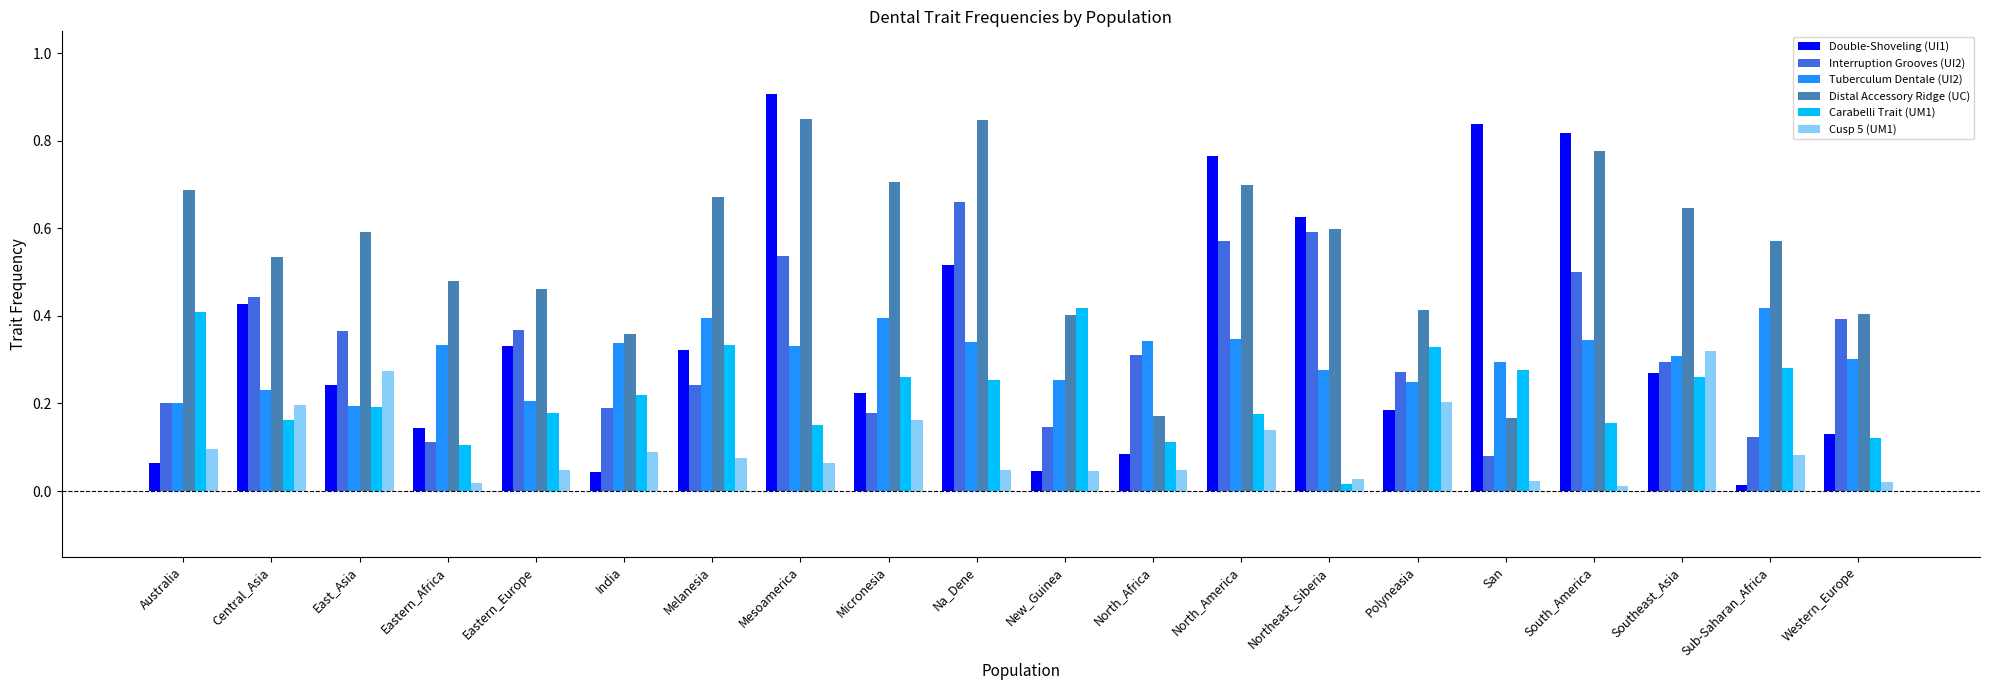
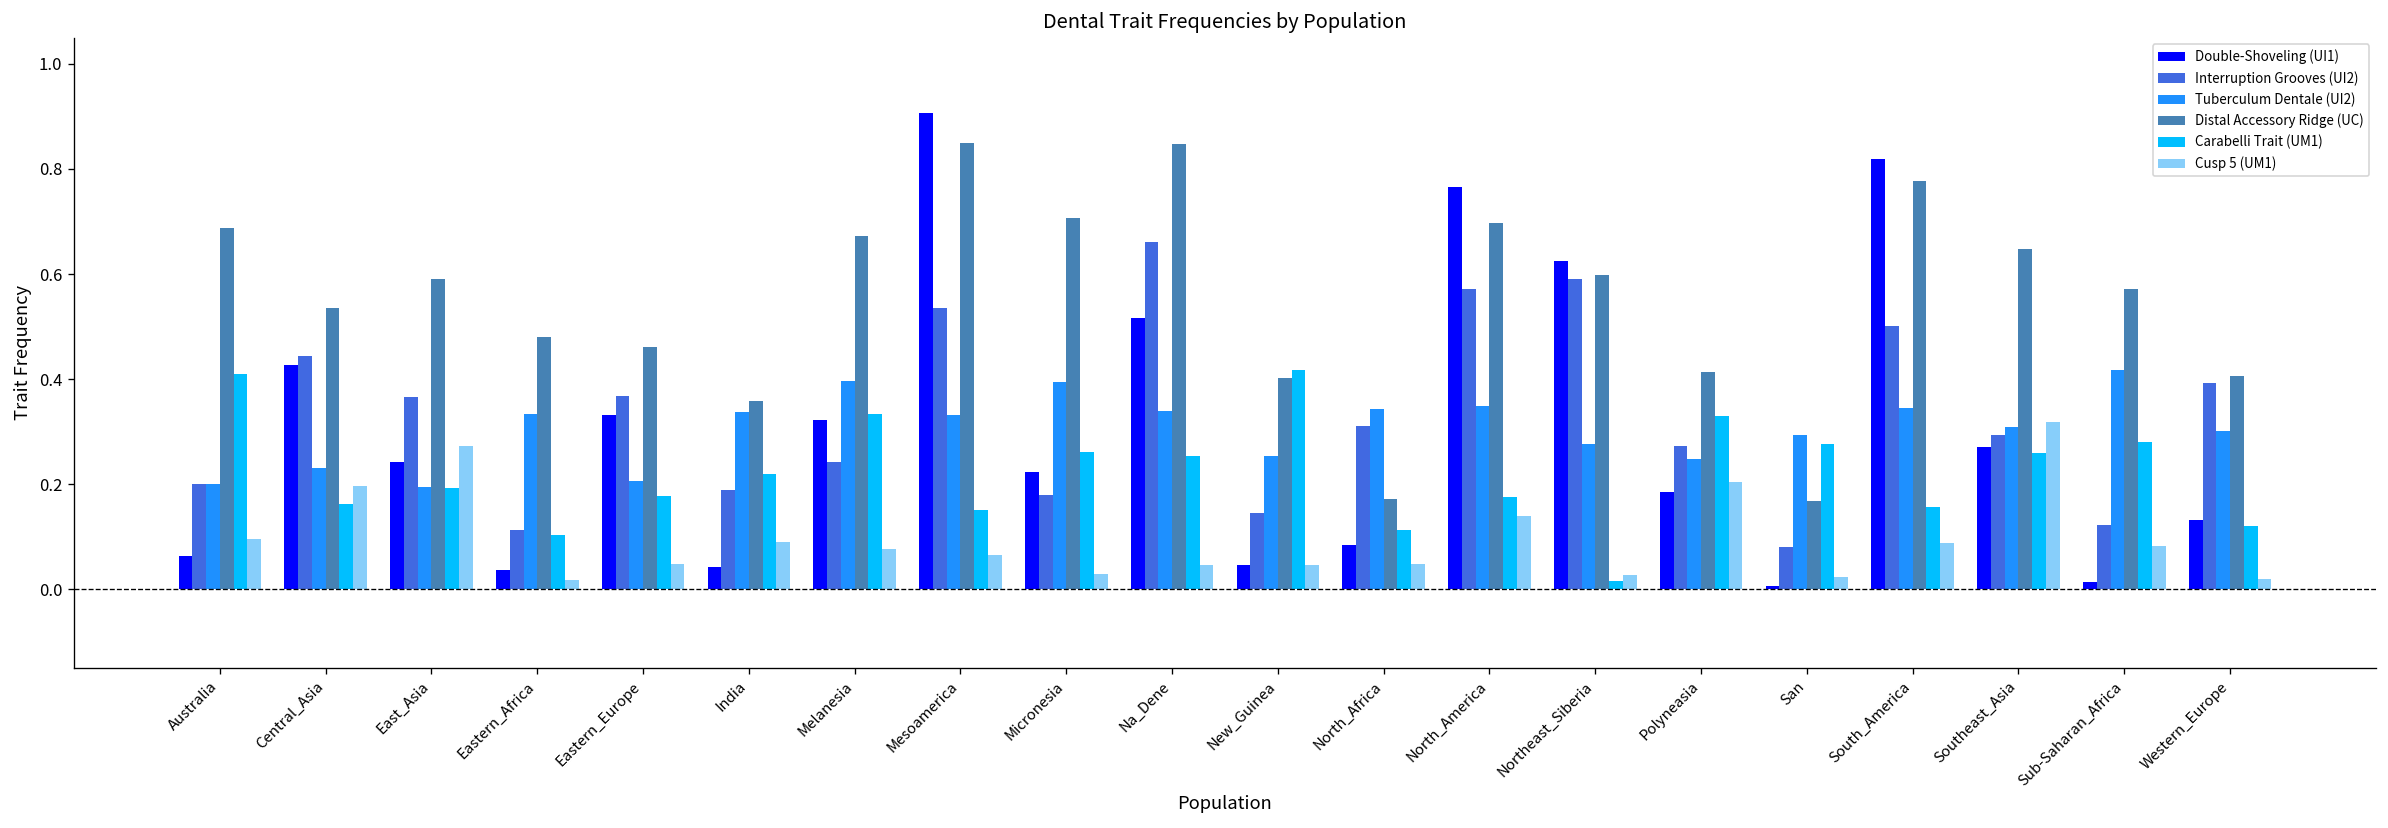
  {
    "Double-Shoveling (UI1)": {
      "Australia": 0.06,
      "Central_Asia": 0.43,
      "East_Asia": 0.24,
-     "Eastern_Africa": 0.15,
+     "Eastern_Africa": 0.04,
      "Eastern_Europe": 0.33,
      "India": 0.04,
      "Melanesia": 0.32,
      "Mesoamerica": 0.91,
      "Micronesia": 0.22,
      "Na_Dene": 0.52,
      "New_Guinea": 0.05,
      "North_Africa": 0.09,
      "North_America": 0.77,
      "Northeast_Siberia": 0.63,
      "Polyneasia": 0.19,
-     "San": 0.84,
+     "San": 0.01,
      "South_America": 0.82,
      "Southeast_Asia": 0.27,
      "Sub-Saharan_Africa": 0.01,
      "Western_Europe": 0.13
    },
    "Cusp 5 (UM1)": {
      "Australia": 0.10,
      "Central_Asia": 0.20,
      "East_Asia": 0.27,
      "Eastern_Africa": 0.02,
      "Eastern_Europe": 0.05,
      "India": 0.09,
      "Melanesia": 0.08,
      "Mesoamerica": 0.07,
-     "Micronesia": 0.16,
+     "Micronesia": 0.03,
      "Na_Dene": 0.05,
      "New_Guinea": 0.05,
      "North_Africa": 0.05,
      "North_America": 0.14,
      "Northeast_Siberia": 0.03,
      "Polyneasia": 0.20,
      "San": 0.02,
-     "South_America": 0.01,
+     "South_America": 0.09,
      "Southeast_Asia": 0.32,
      "Sub-Saharan_Africa": 0.08,
      "Western_Europe": 0.02
    }
  }
